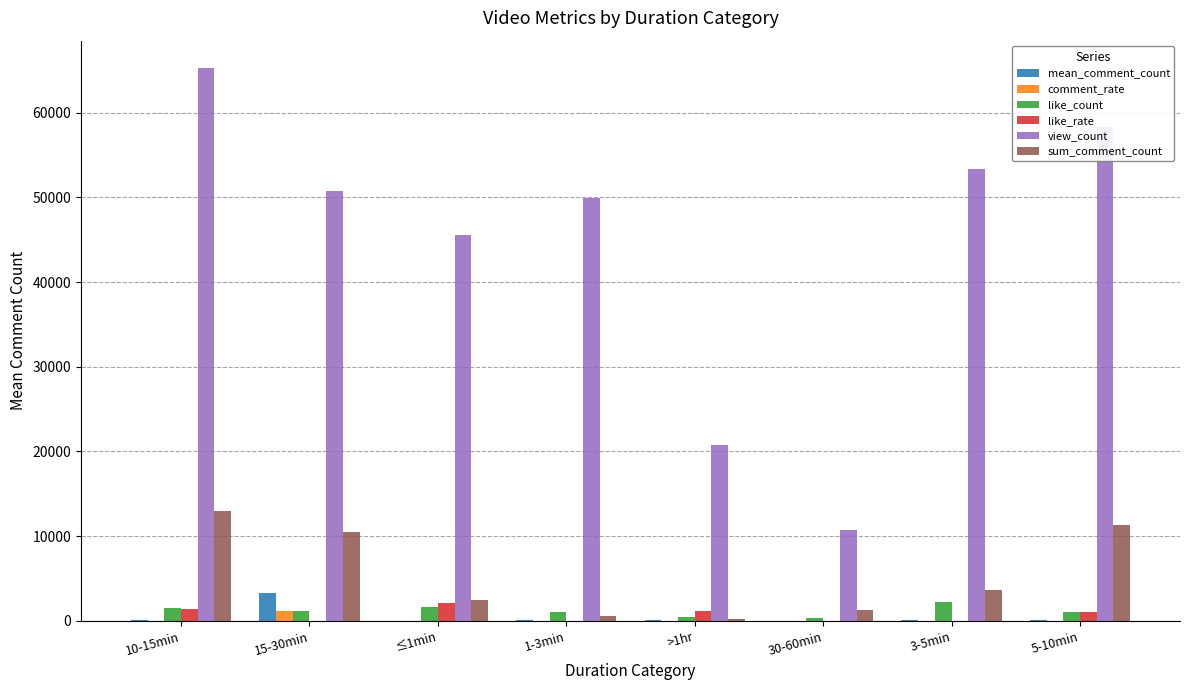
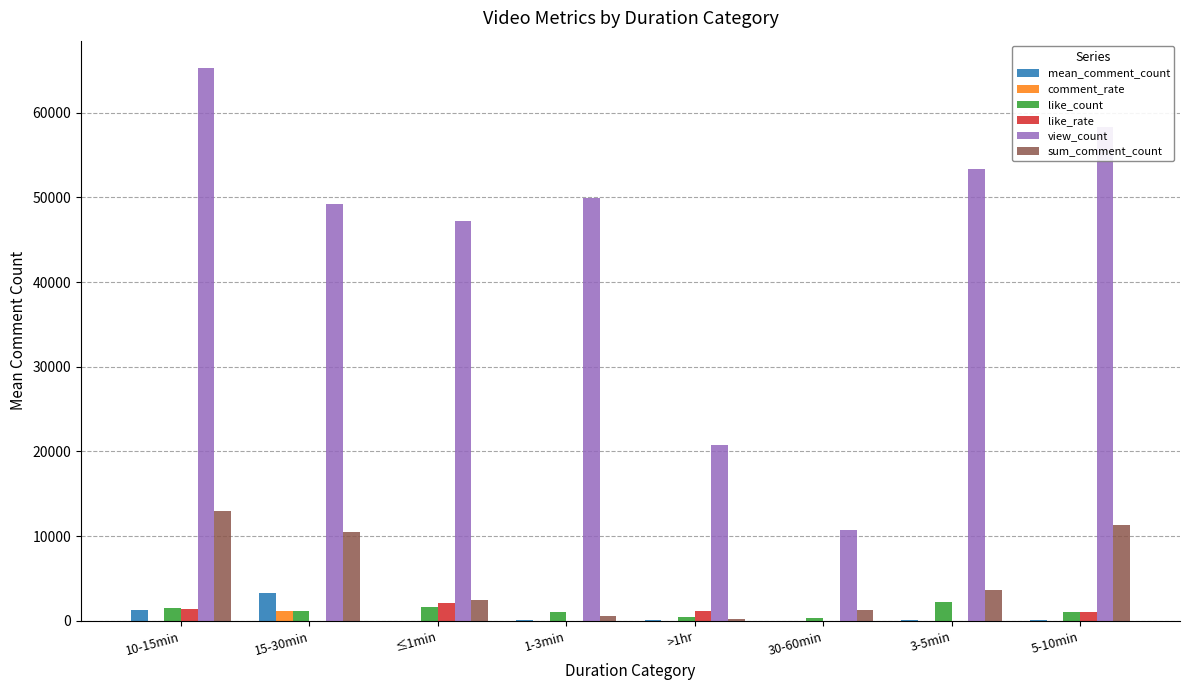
  {
    "mean_comment_count": {
-     "10-15min": 0,
+     "10-15min": 1000,
      "15-30min": 3000
    },
    "comment_rate": {
      "15-30min": 1000
    },
    "like_count": {
      "10-15min": 2000,
      "15-30min": 1000,
      "≤1min": 2000,
      "1-3min": 1000,
      ">1hr": 0,
      "30-60min": 0,
      "3-5min": 2000,
      "5-10min": 1000
    },
    "like_rate": {
      "10-15min": 1000,
      "≤1min": 2000,
      ">1hr": 1000,
      "5-10min": 1000
    },
    "view_count": {
      "10-15min": 65000,
-     "15-30min": 51000,
-     "≤1min": 46000,
+     "15-30min": 49000,
+     "≤1min": 47000,
      "1-3min": 50000,
      ">1hr": 21000,
      "30-60min": 11000,
      "3-5min": 53000
    },
    "sum_comment_count": {
      "10-15min": 13000,
      "15-30min": 10000,
      "≤1min": 3000,
      "1-3min": 1000,
      "30-60min": 1000,
      "3-5min": 4000,
      "5-10min": 11000
    }
  }
